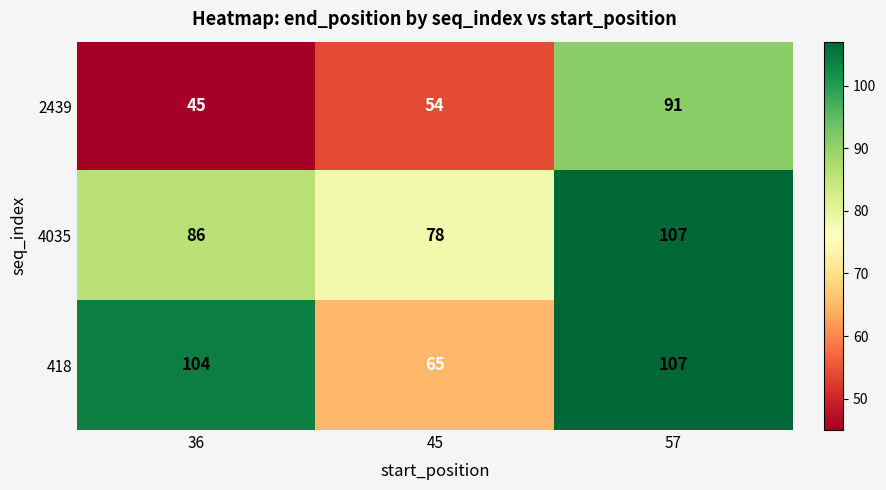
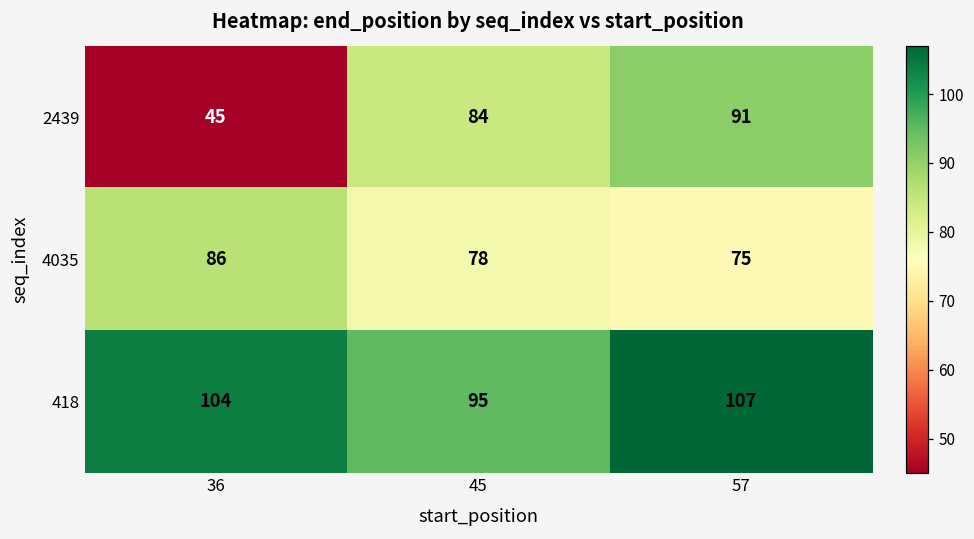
  {
    "2439": {
      "36": 45,
-     "45": 54,
+     "45": 84,
      "57": 91
    },
    "4035": {
      "36": 86,
      "45": 78,
-     "57": 107
+     "57": 75
    },
    "418": {
      "36": 104,
-     "45": 65,
+     "45": 95,
      "57": 107
    }
  }
